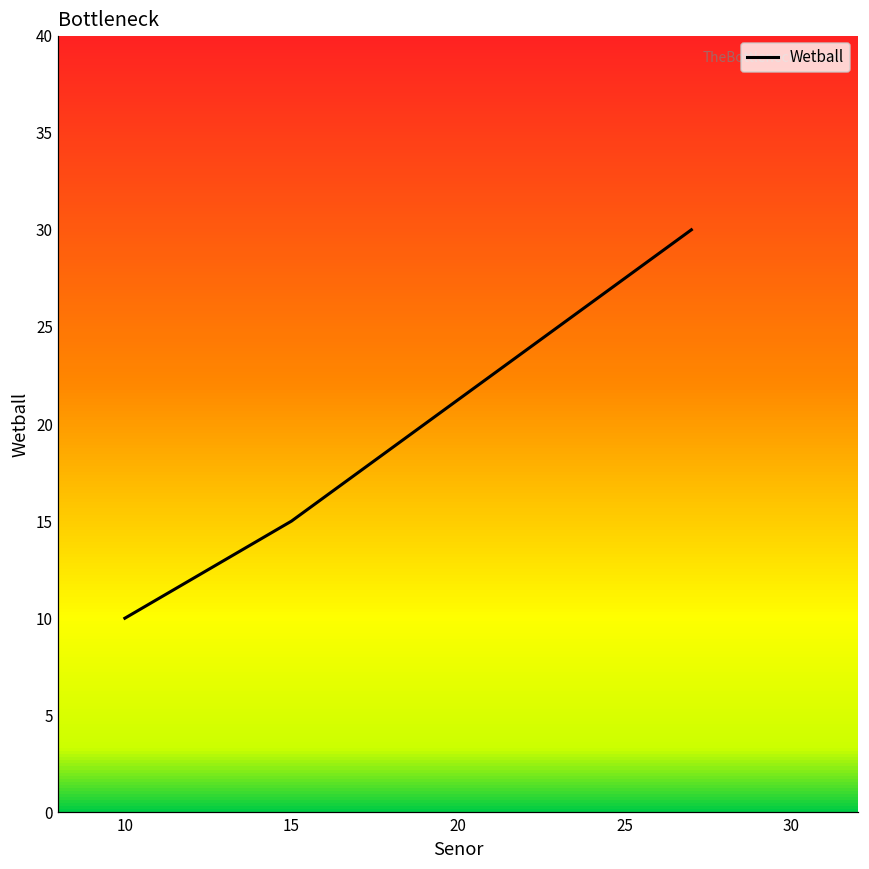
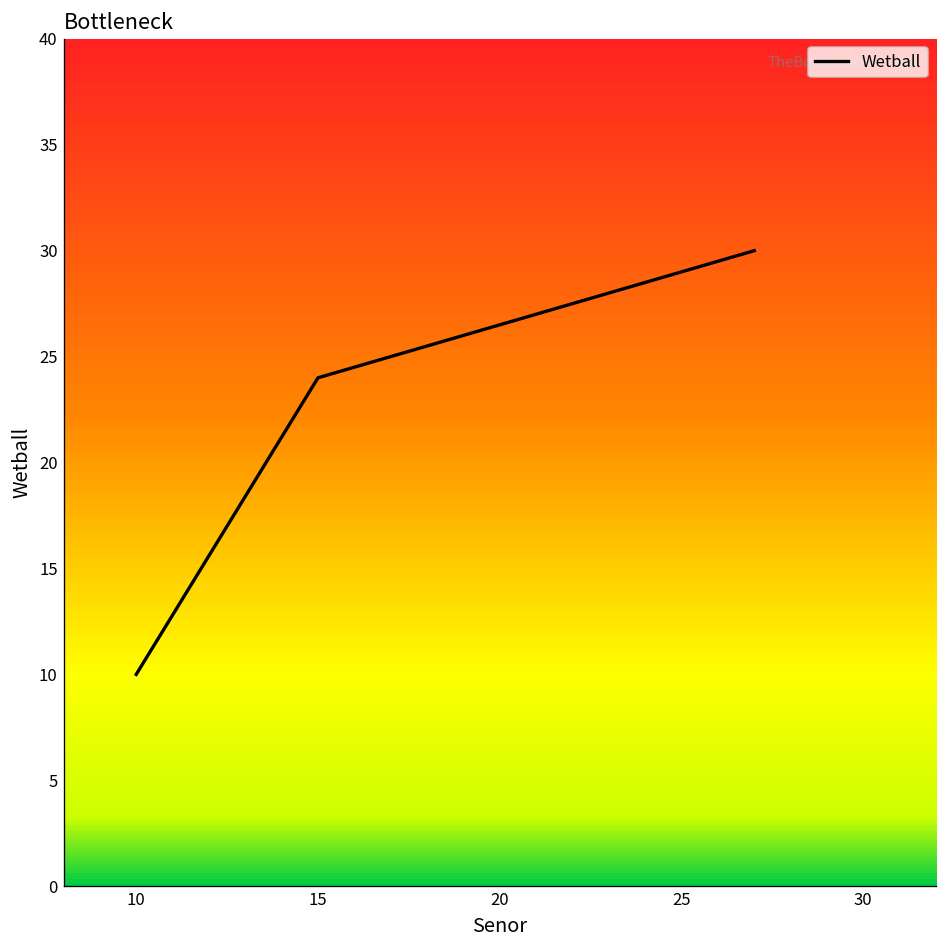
  {
    "10": 10,
-   "15": 15
+   "15": 24
  }
